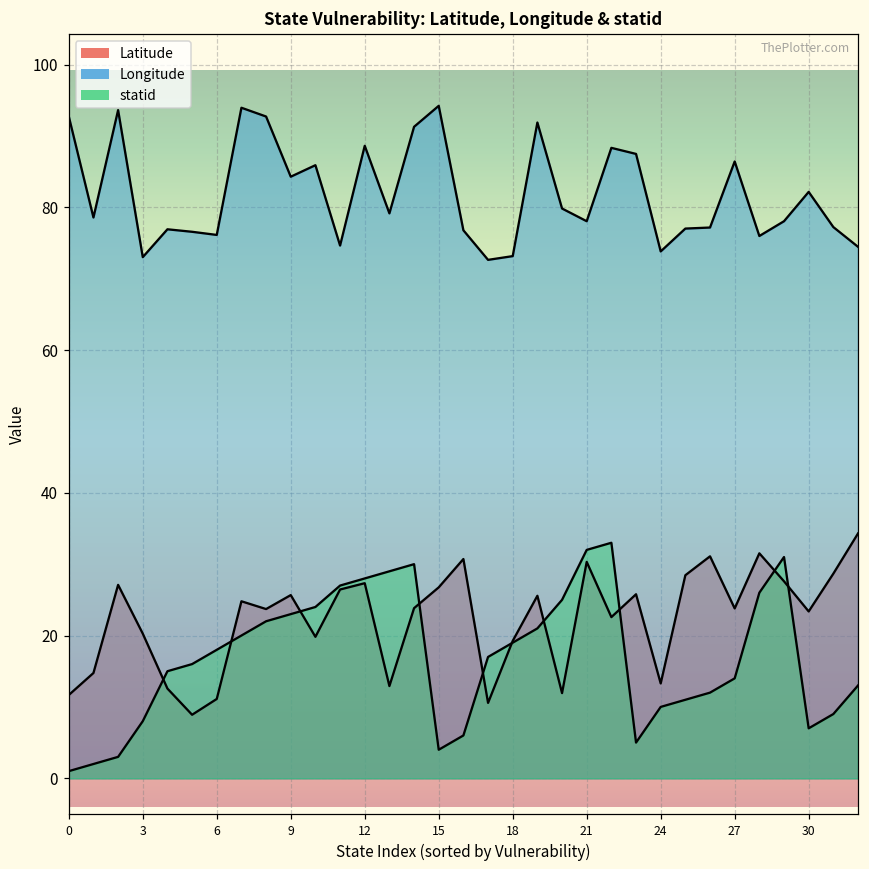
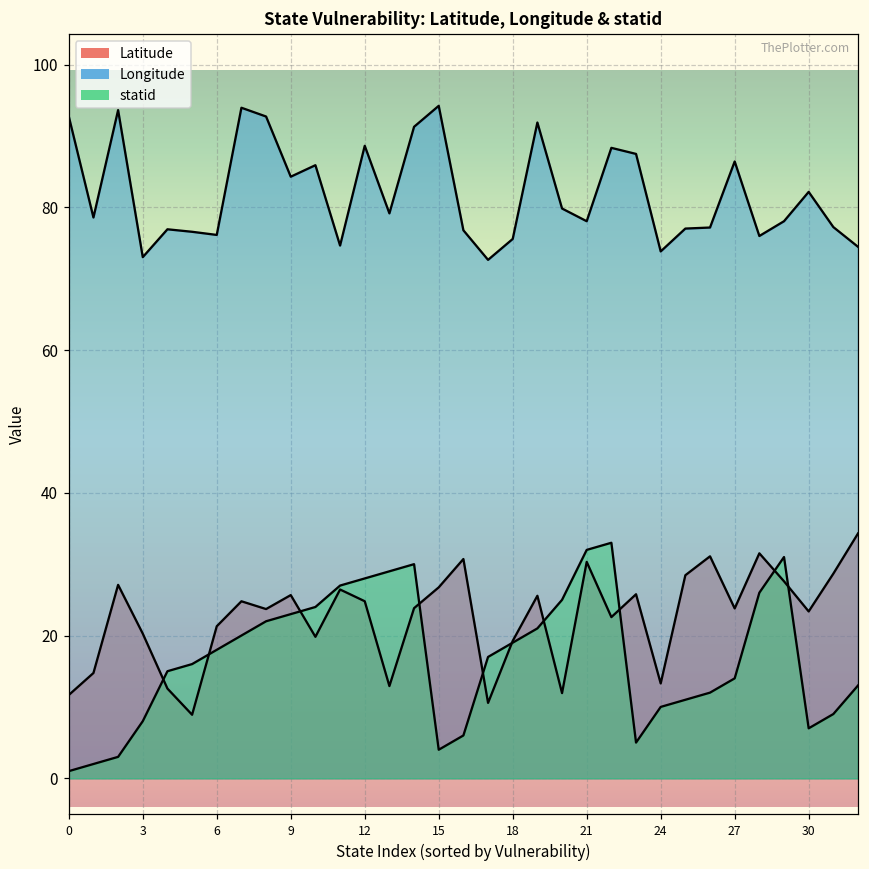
  {
    "Latitude": {
      "0": 12,
      "3": 20,
-     "6": 11,
+     "6": 21,
      "9": 26,
-     "12": 27,
+     "12": 25,
      "15": 27,
      "21": 30,
      "24": 13,
      "27": 24,
      "30": 23
    },
    "Longitude": {
      "0": 93,
      "3": 73,
      "6": 76,
      "9": 84,
      "12": 89,
      "15": 94,
-     "18": 73,
+     "18": 76,
      "21": 78,
      "24": 74,
      "27": 86,
      "30": 82
    },
    "statid": {
      "0": 1,
      "3": 8,
      "6": 18,
      "9": 23,
      "12": 28,
      "15": 4,
      "21": 32,
      "24": 10,
      "27": 14,
      "30": 7
    }
  }
